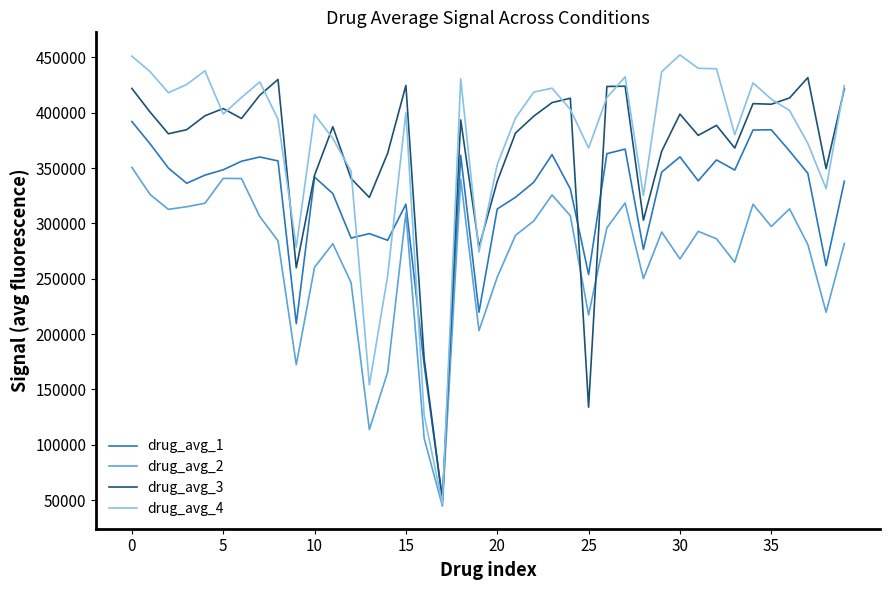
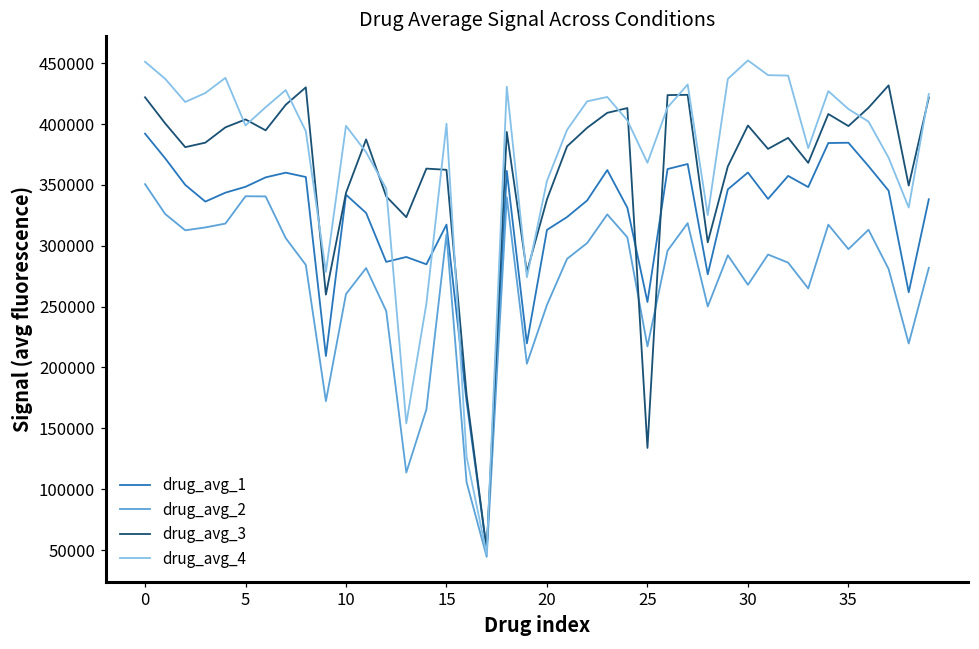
  {
    "drug_avg_1": {
      "0": 392000,
      "5": 348000,
      "15": 317000,
      "20": 313000,
      "25": 254000,
      "30": 360000,
      "35": 385000
    },
    "drug_avg_3": {
      "0": 422000,
      "5": 404000,
-     "15": 425000,
+     "15": 362000,
      "20": 338000,
      "25": 134000,
      "30": 399000,
-     "35": 408000
+     "35": 398000
    }
  }
